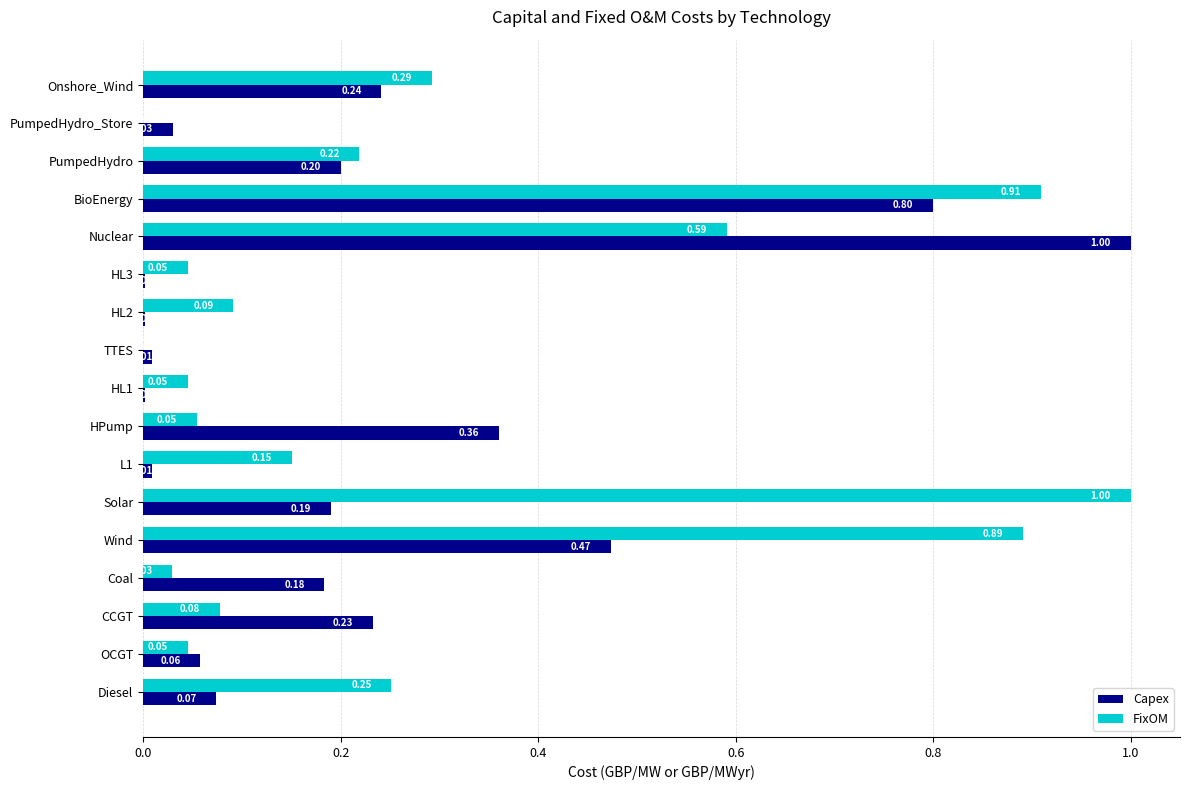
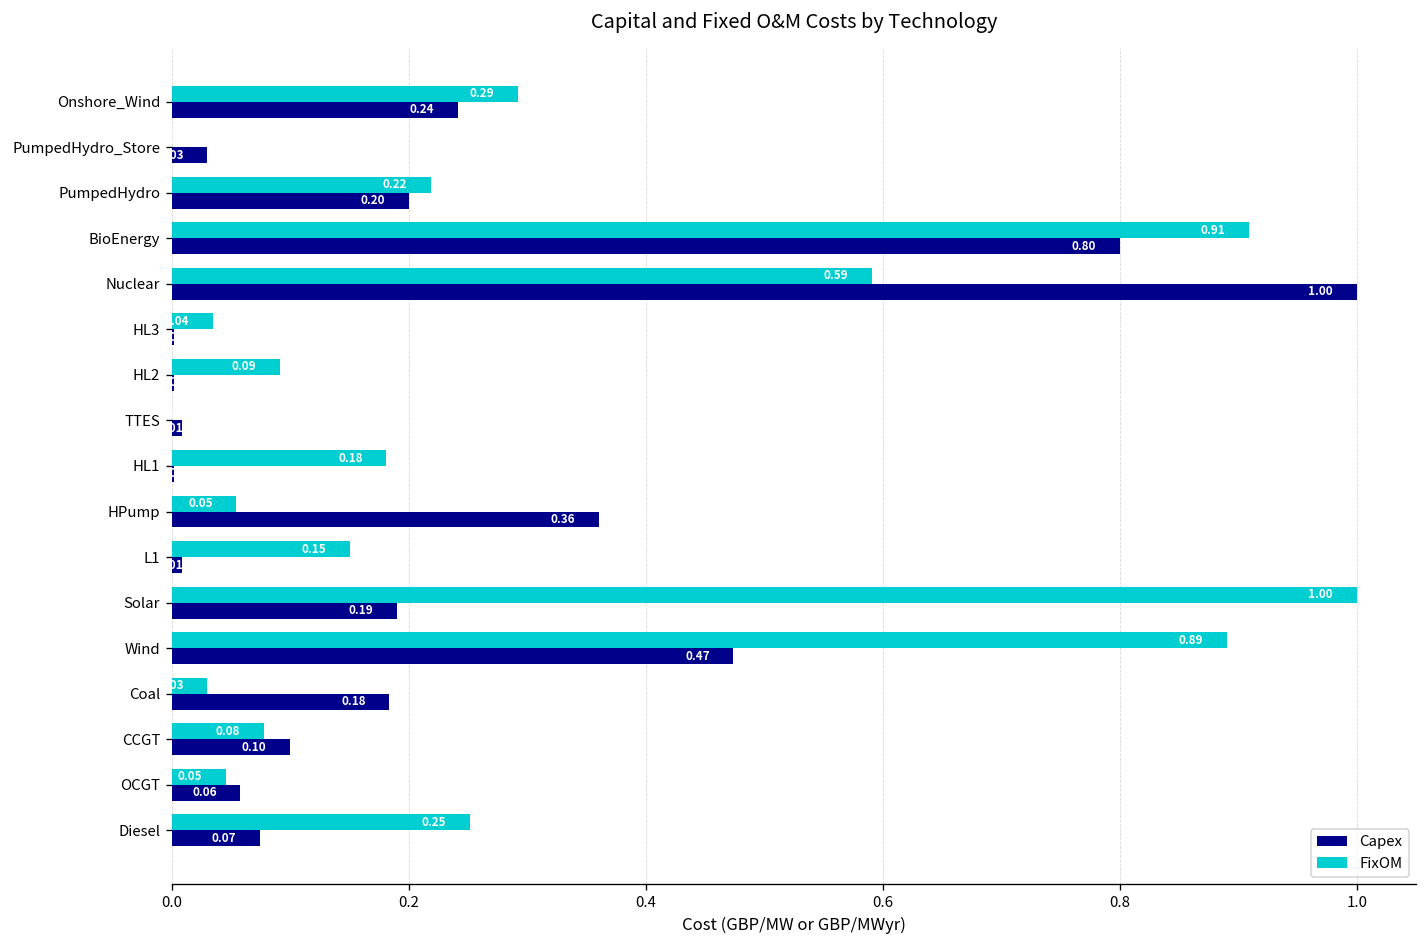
  {
    "Capex": {
      "Onshore_Wind": 0.24,
      "PumpedHydro": 0.20,
      "BioEnergy": 0.80,
      "Nuclear": 1.00,
      "HPump": 0.36,
      "Solar": 0.19,
      "Wind": 0.47,
      "Coal": 0.18,
-     "CCGT": 0.23,
+     "CCGT": 0.10,
      "OCGT": 0.06,
      "Diesel": 0.07
    },
    "FixOM": {
      "Onshore_Wind": 0.29,
      "PumpedHydro": 0.22,
      "BioEnergy": 0.91,
      "Nuclear": 0.59,
-     "HL3": 0.05,
+     "HL3": 0.04,
      "HL2": 0.09,
-     "HL1": 0.05,
+     "HL1": 0.18,
      "HPump": 0.05,
      "L1": 0.15,
      "Solar": 1.00,
      "Wind": 0.89,
      "CCGT": 0.08,
      "OCGT": 0.05,
      "Diesel": 0.25
    }
  }
